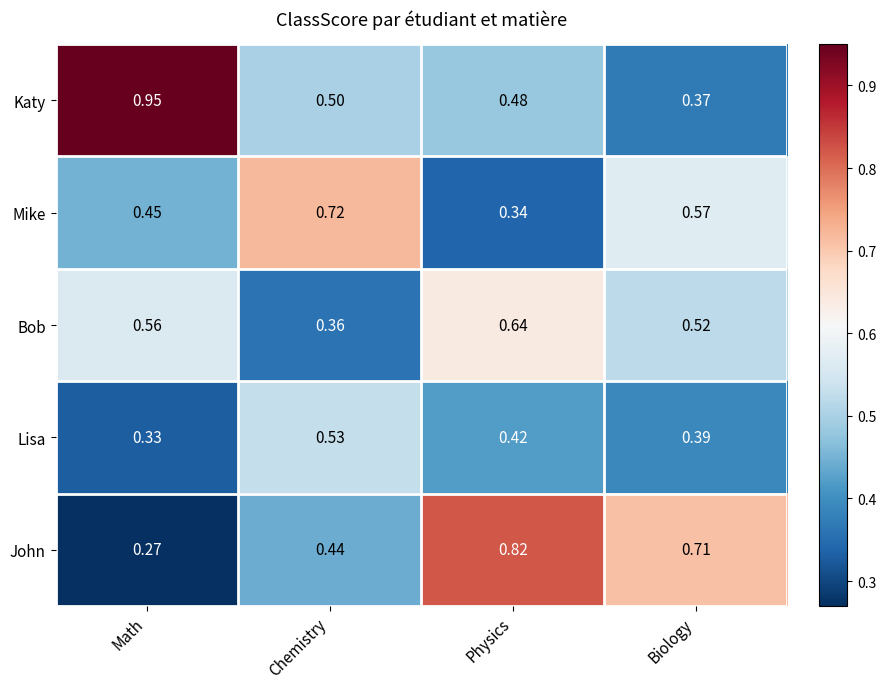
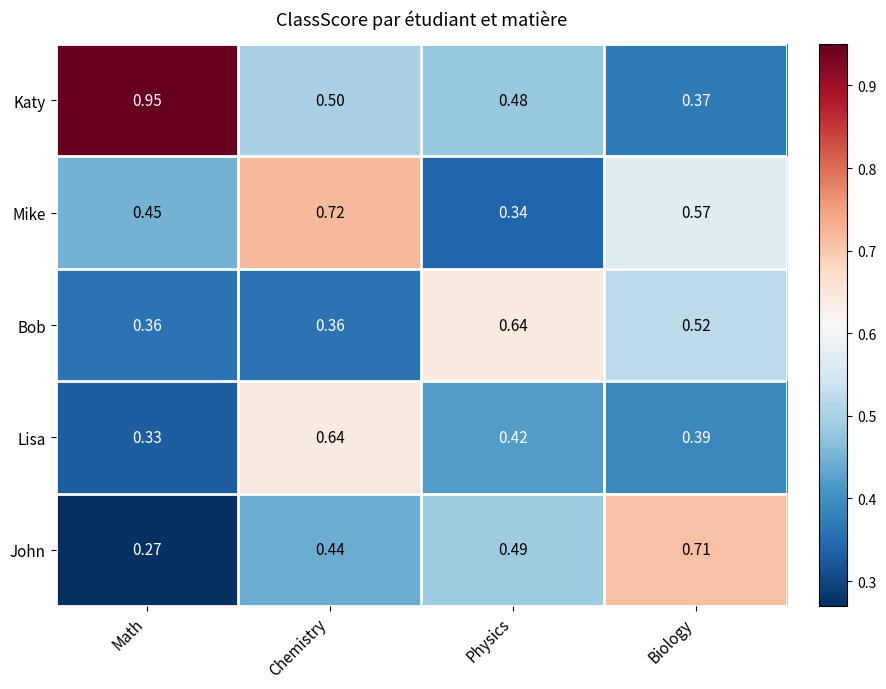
  {
    "Katy": {
      "Math": 0.95,
      "Chemistry": 0.50,
      "Physics": 0.48,
      "Biology": 0.37
    },
    "Mike": {
      "Math": 0.45,
      "Chemistry": 0.72,
      "Physics": 0.34,
      "Biology": 0.57
    },
    "Bob": {
-     "Math": 0.56,
+     "Math": 0.36,
      "Chemistry": 0.36,
      "Physics": 0.64,
      "Biology": 0.52
    },
    "Lisa": {
      "Math": 0.33,
-     "Chemistry": 0.53,
+     "Chemistry": 0.64,
      "Physics": 0.42,
      "Biology": 0.39
    },
    "John": {
      "Math": 0.27,
      "Chemistry": 0.44,
-     "Physics": 0.82,
+     "Physics": 0.49,
      "Biology": 0.71
    }
  }
